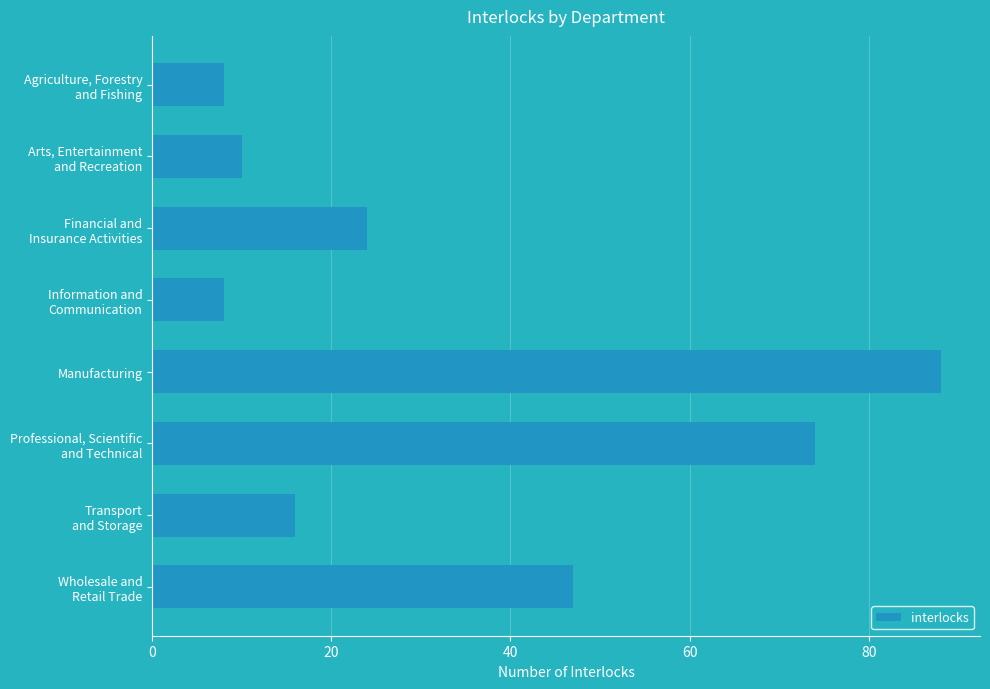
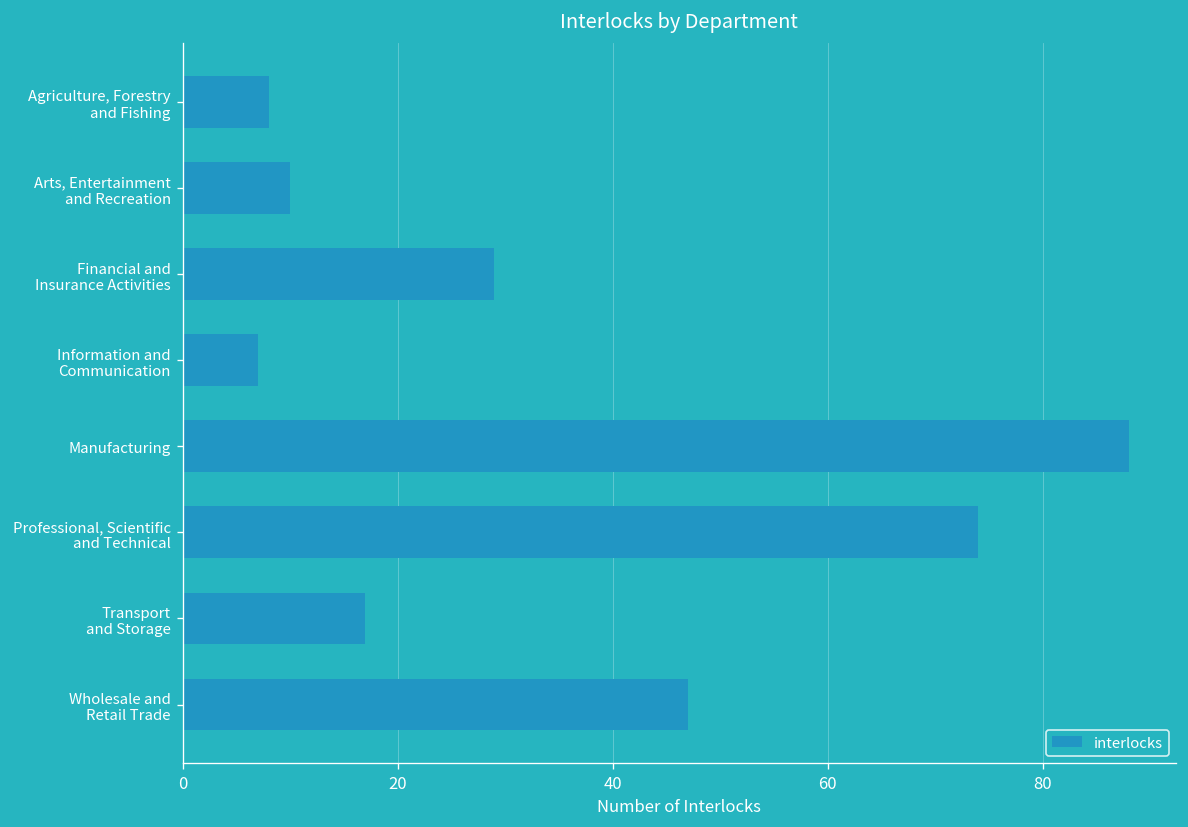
  {
    "Agriculture, Forestry and Fishing": 8,
    "Arts, Entertainment and Recreation": 10,
-   "Financial and Insurance Activities": 24,
-   "Information and Communication": 8,
+   "Financial and Insurance Activities": 29,
+   "Information and Communication": 7,
    "Manufacturing": 88,
    "Professional, Scientific and Technical": 74,
-   "Transport and Storage": 16,
+   "Transport and Storage": 17,
    "Wholesale and Retail Trade": 47
  }
